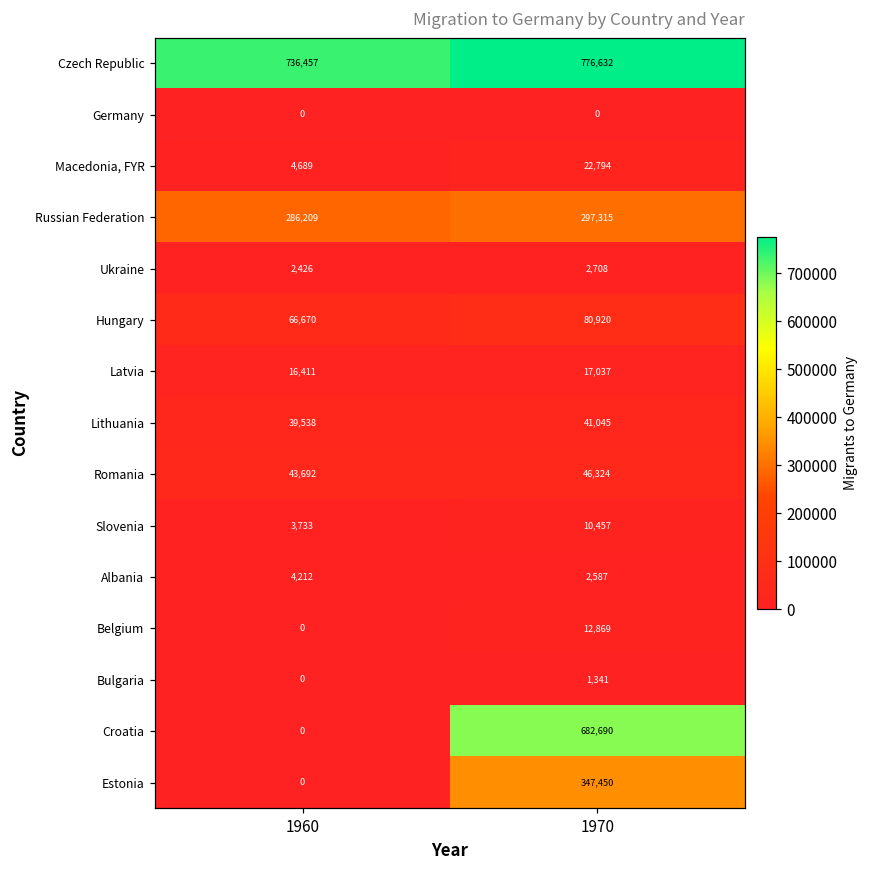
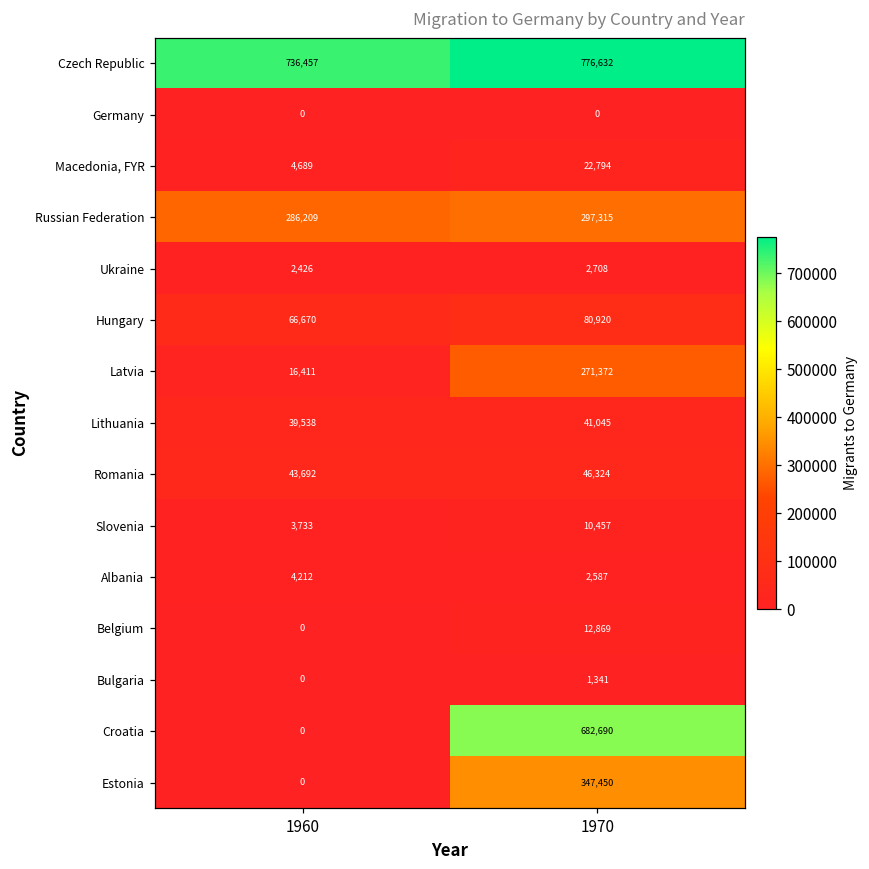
  {
    "Czech Republic": {
      "1960": "736,457",
      "1970": "776,632"
    },
    "Germany": {
      "1960": "0",
      "1970": "0"
    },
    "Macedonia, FYR": {
      "1960": "4,689",
      "1970": "22,794"
    },
    "Russian Federation": {
      "1960": "286,209",
      "1970": "297,315"
    },
    "Ukraine": {
      "1960": "2,426",
      "1970": "2,708"
    },
    "Hungary": {
      "1960": "66,670",
      "1970": "80,920"
    },
    "Latvia": {
      "1960": "16,411",
-     "1970": "17,037"
+     "1970": "271,372"
    },
    "Lithuania": {
      "1960": "39,538",
      "1970": "41,045"
    },
    "Romania": {
      "1960": "43,692",
      "1970": "46,324"
    },
    "Slovenia": {
      "1960": "3,733",
      "1970": "10,457"
    },
    "Albania": {
      "1960": "4,212",
      "1970": "2,587"
    },
    "Belgium": {
      "1960": "0",
      "1970": "12,869"
    },
    "Bulgaria": {
      "1960": "0",
      "1970": "1,341"
    },
    "Croatia": {
      "1960": "0",
      "1970": "682,690"
    },
    "Estonia": {
      "1960": "0",
      "1970": "347,450"
    }
  }
